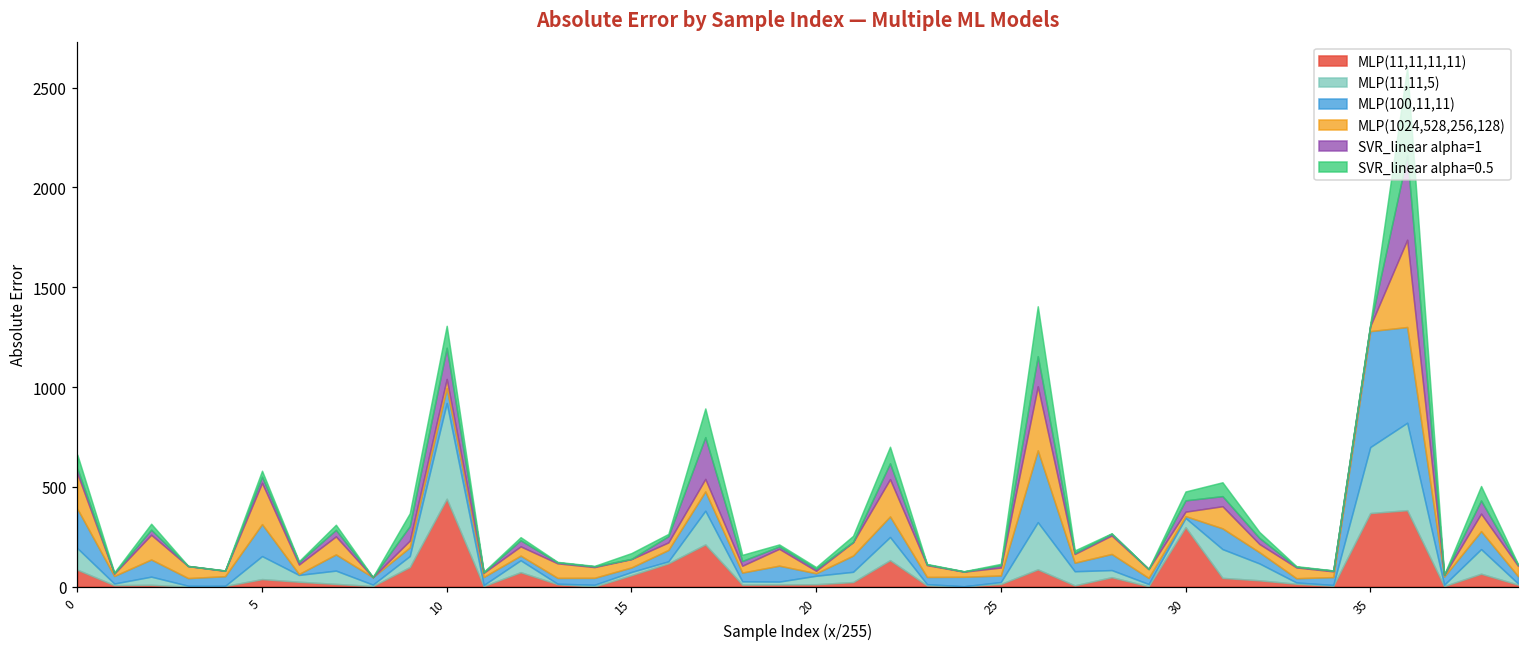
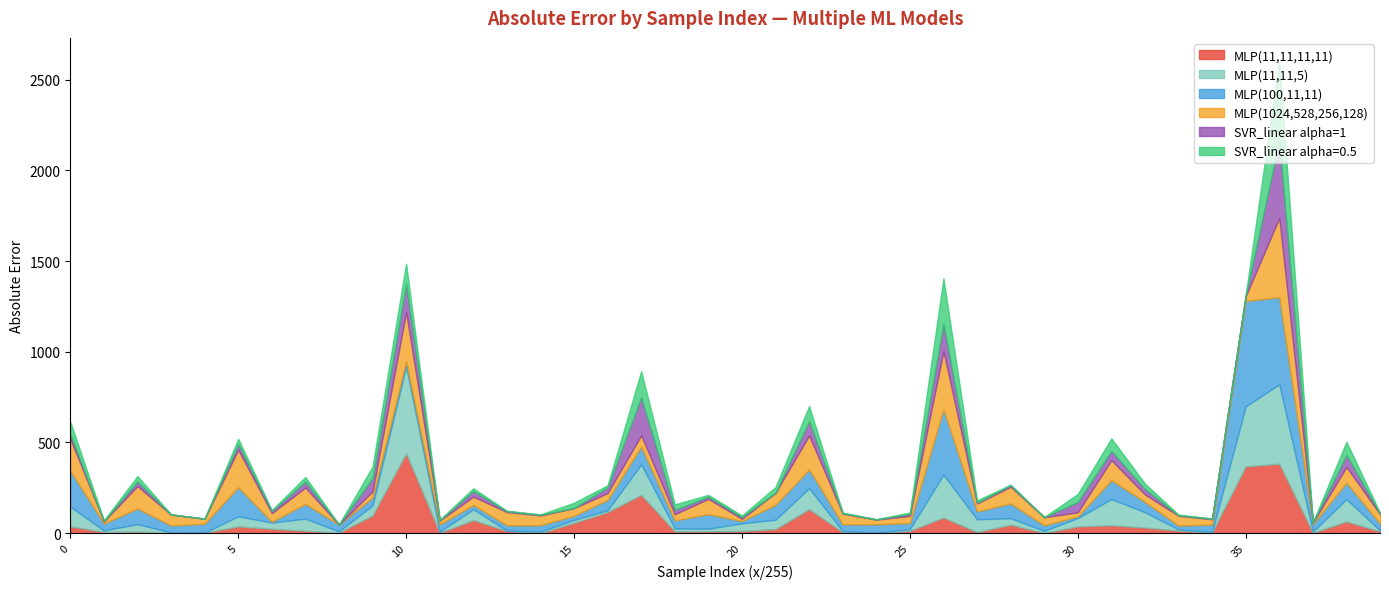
  {
    "MLP(11,11,11,11)": {
-     "0": 80,
+     "0": 40,
      "5": 40,
      "10": 440,
      "15": 60,
-     "30": 300,
+     "30": 40,
      "35": 370
    },
    "MLP(11,11,5)": {
      "0": 110,
-     "5": 120,
+     "5": 60,
      "10": 480,
      "15": 20,
      "35": 330
    },
    "MLP(100,11,11)": {
      "0": 200,
      "5": 160,
-     "10": 80,
+     "10": 30,
      "15": 20,
      "25": 30,
      "35": 580
    },
    "MLP(1024,528,256,128)": {
      "0": 180,
      "5": 210,
-     "10": 50,
+     "10": 270,
      "30": 20
    },
    "SVR_linear alpha=1": {
      "0": 30,
      "5": 30,
      "10": 160,
      "30": 60
    },
    "SVR_linear alpha=0.5": {
      "0": 70,
      "5": 30,
      "10": 110,
      "15": 30,
      "30": 40
    }
  }
